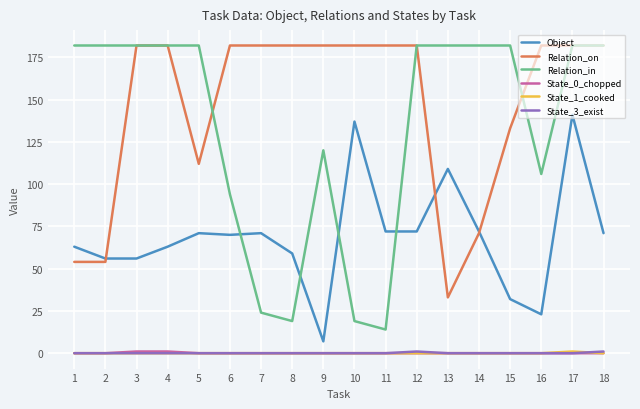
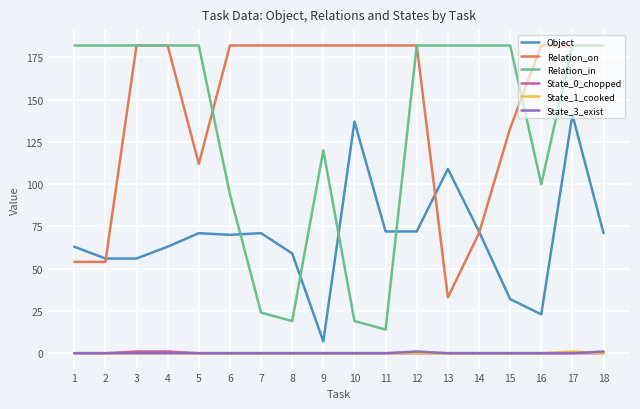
  {
    "Object": {
      "1": 63,
      "2": 56,
      "3": 56,
      "4": 63,
      "5": 71,
      "6": 70,
      "7": 71,
      "8": 59,
      "9": 7,
      "10": 137,
      "11": 72,
      "12": 72,
      "13": 109,
      "15": 32,
      "16": 23,
      "18": 71
    },
    "Relation_on": {
      "1": 54,
      "2": 54,
      "5": 112,
      "6": 182,
      "7": 182,
      "8": 182,
      "9": 182,
      "10": 182,
      "11": 182,
      "13": 33,
      "15": 133
    },
    "Relation_in": {
      "1": 182,
      "2": 182,
      "5": 182,
      "6": 94,
      "7": 24,
      "8": 19,
      "9": 120,
      "10": 19,
      "11": 14,
      "13": 182,
      "14": 182,
      "15": 182,
-     "16": 106
+     "16": 100
    }
  }
